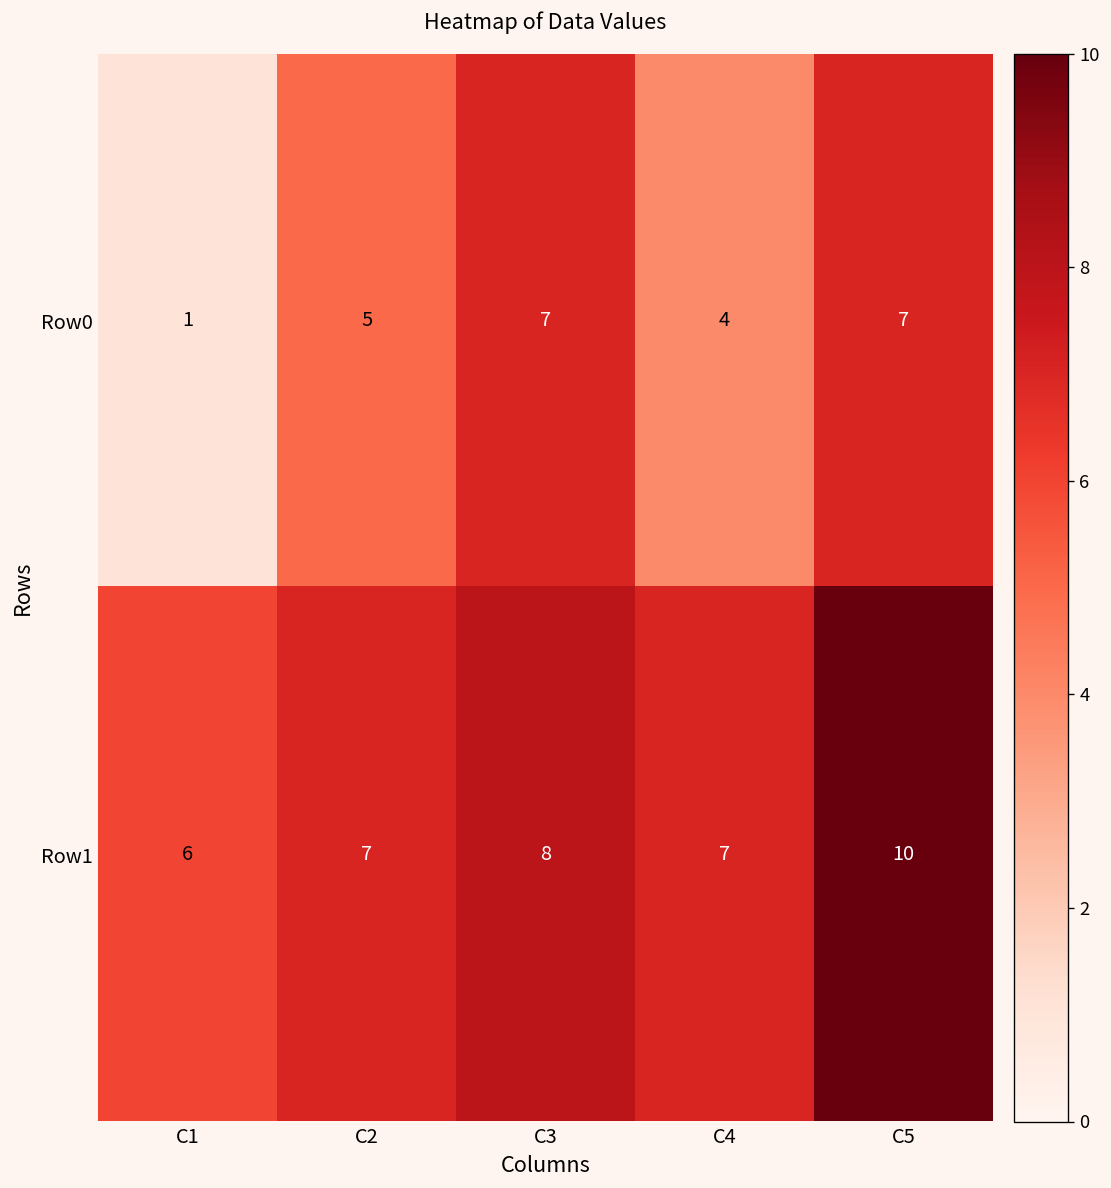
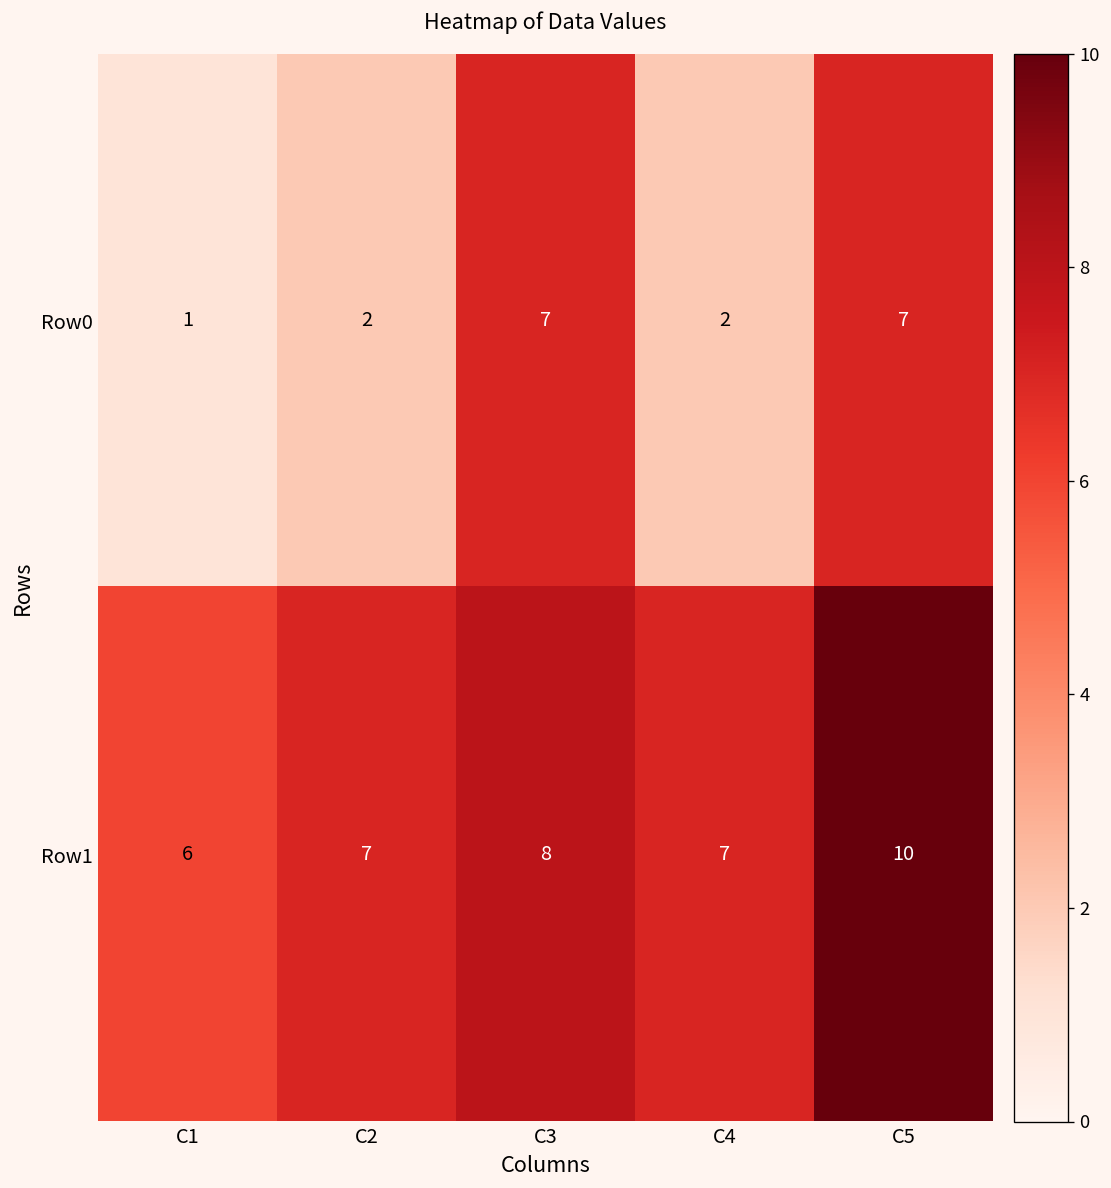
  {
    "Row0": {
      "C1": 1,
-     "C2": 5,
+     "C2": 2,
      "C3": 7,
-     "C4": 4,
+     "C4": 2,
      "C5": 7
    },
    "Row1": {
      "C1": 6,
      "C2": 7,
      "C3": 8,
      "C4": 7,
      "C5": 10
    }
  }
